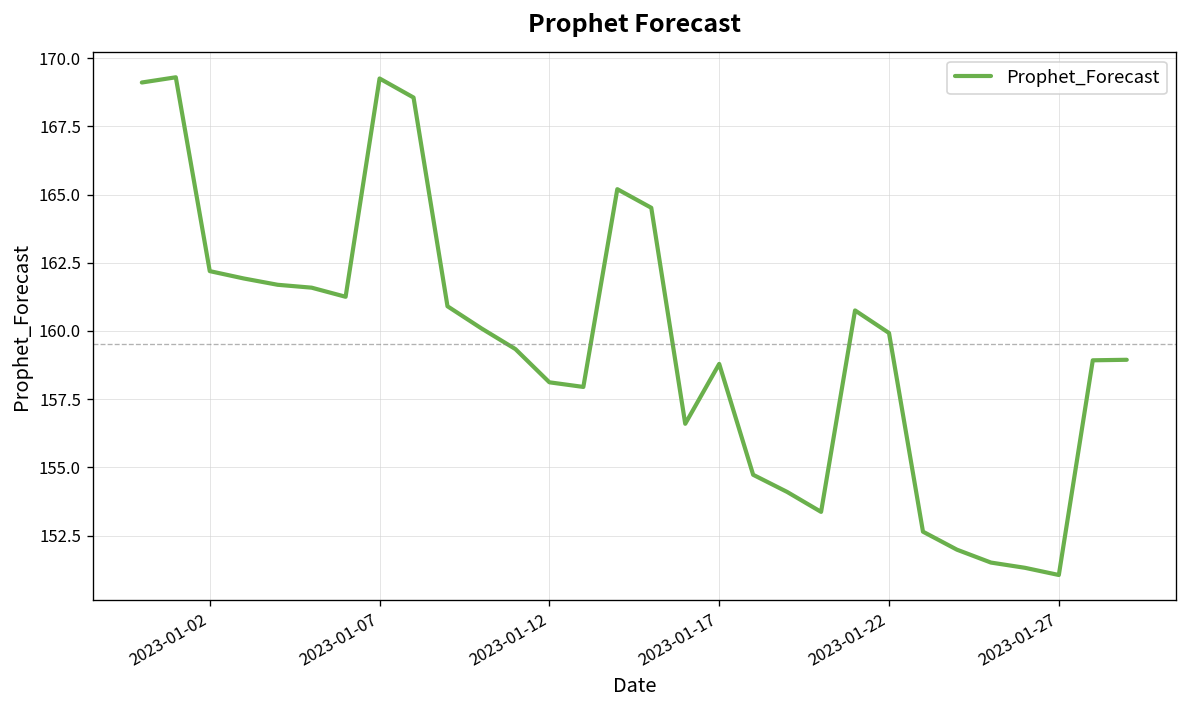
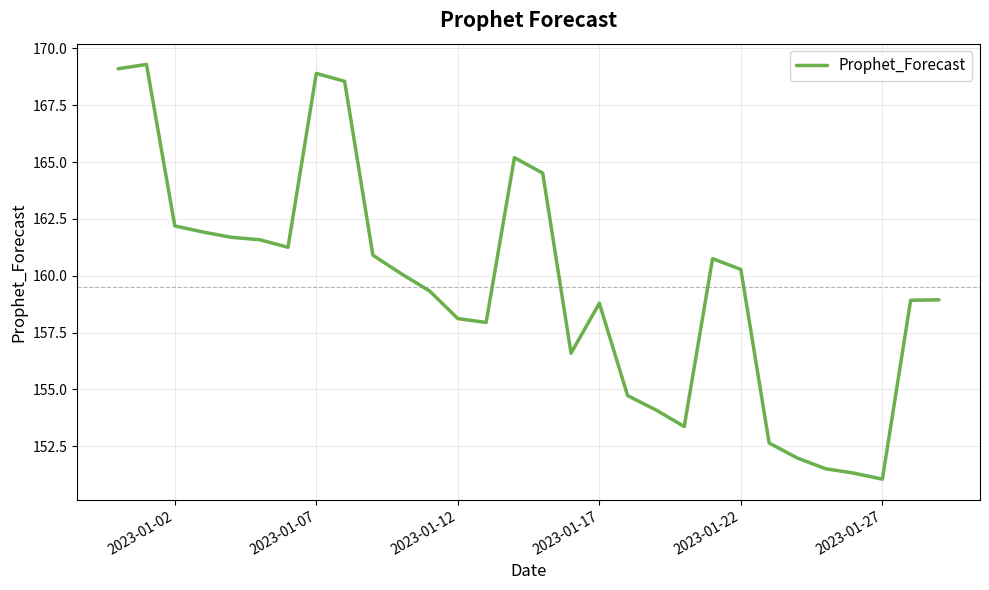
  {
    "2023-01-02": 162.2,
-   "2023-01-07": 169.3,
+   "2023-01-07": 168.9,
    "2023-01-12": 158.1,
    "2023-01-17": 158.8,
-   "2023-01-22": 159.9,
+   "2023-01-22": 160.3,
    "2023-01-27": 151.1
  }
